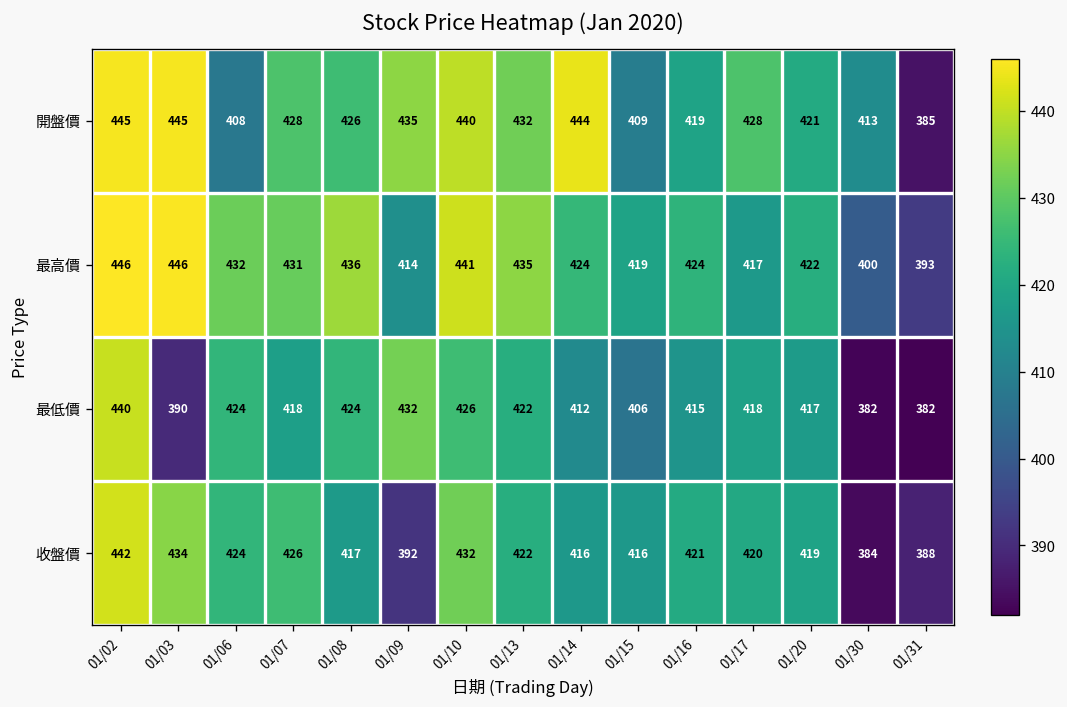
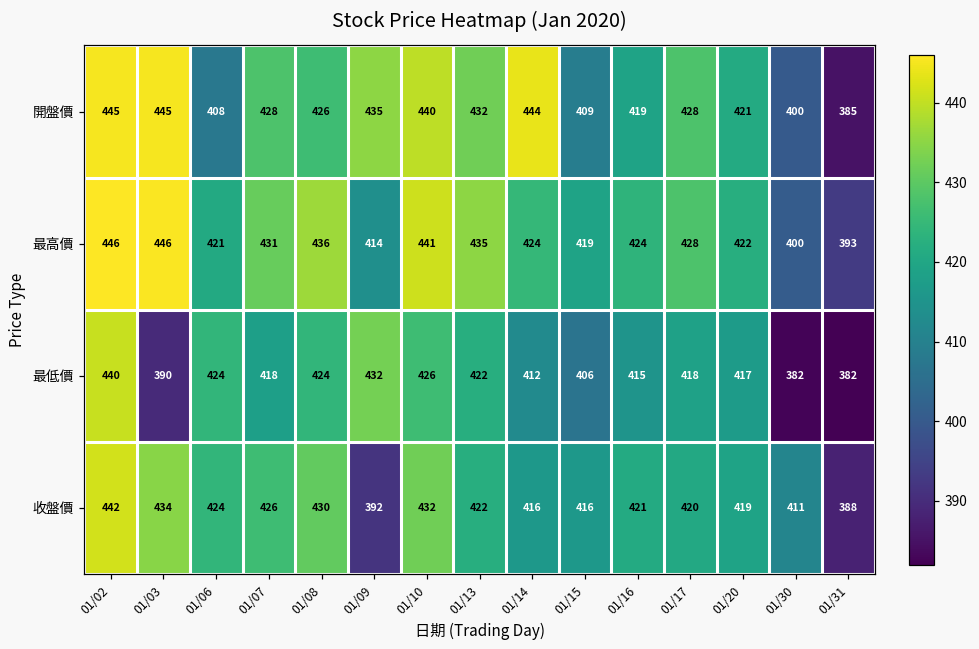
  {
    "開盤價": {
      "01/02": 445,
      "01/03": 445,
      "01/06": 408,
      "01/07": 428,
      "01/08": 426,
      "01/09": 435,
      "01/10": 440,
      "01/13": 432,
      "01/14": 444,
      "01/15": 409,
      "01/16": 419,
      "01/17": 428,
      "01/20": 421,
-     "01/30": 413,
+     "01/30": 400,
      "01/31": 385
    },
    "最高價": {
      "01/02": 446,
      "01/03": 446,
-     "01/06": 432,
+     "01/06": 421,
      "01/07": 431,
      "01/08": 436,
      "01/09": 414,
      "01/10": 441,
      "01/13": 435,
      "01/14": 424,
      "01/15": 419,
      "01/16": 424,
-     "01/17": 417,
+     "01/17": 428,
      "01/20": 422,
      "01/30": 400,
      "01/31": 393
    },
    "最低價": {
      "01/02": 440,
      "01/03": 390,
      "01/06": 424,
      "01/07": 418,
      "01/08": 424,
      "01/09": 432,
      "01/10": 426,
      "01/13": 422,
      "01/14": 412,
      "01/15": 406,
      "01/16": 415,
      "01/17": 418,
      "01/20": 417,
      "01/30": 382,
      "01/31": 382
    },
    "收盤價": {
      "01/02": 442,
      "01/03": 434,
      "01/06": 424,
      "01/07": 426,
-     "01/08": 417,
+     "01/08": 430,
      "01/09": 392,
      "01/10": 432,
      "01/13": 422,
      "01/14": 416,
      "01/15": 416,
      "01/16": 421,
      "01/17": 420,
      "01/20": 419,
-     "01/30": 384,
+     "01/30": 411,
      "01/31": 388
    }
  }
